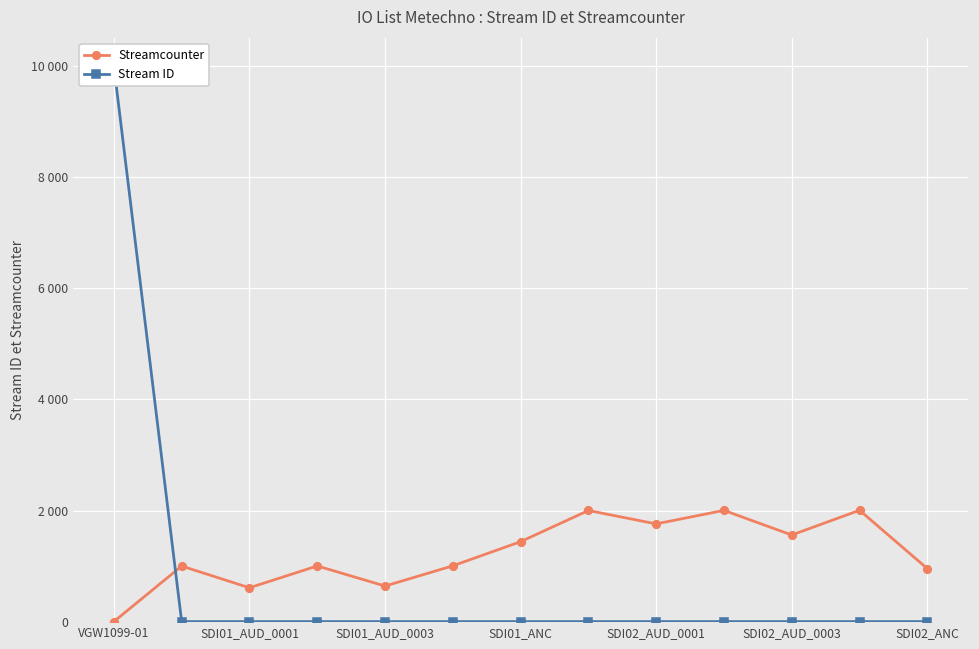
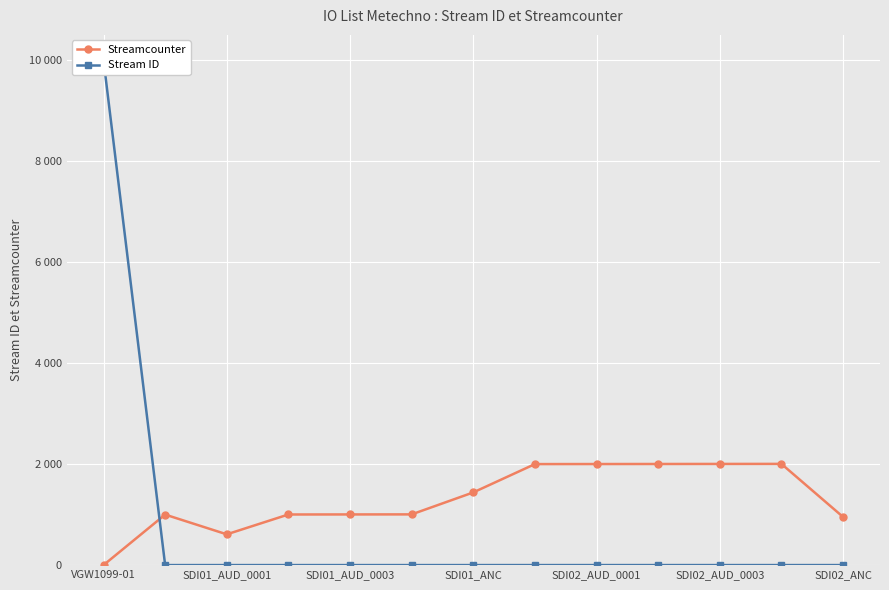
  {
    "Streamcounter": {
      "VGW1099-01": 0,
      "SDI01_AUD_0001": 600,
-     "SDI01_AUD_0003": 600,
+     "SDI01_AUD_0003": 1000,
      "SDI01_ANC": 1400,
-     "SDI02_AUD_0001": 1800,
-     "SDI02_AUD_0003": 1600,
+     "SDI02_AUD_0001": 2000,
+     "SDI02_AUD_0003": 2000,
      "SDI02_ANC": 1000
    },
    "Stream ID": {
      "SDI01_AUD_0001": 0,
      "SDI01_AUD_0003": 0,
      "SDI01_ANC": 0,
      "SDI02_AUD_0001": 0,
      "SDI02_AUD_0003": 0,
      "SDI02_ANC": 0
    }
  }
